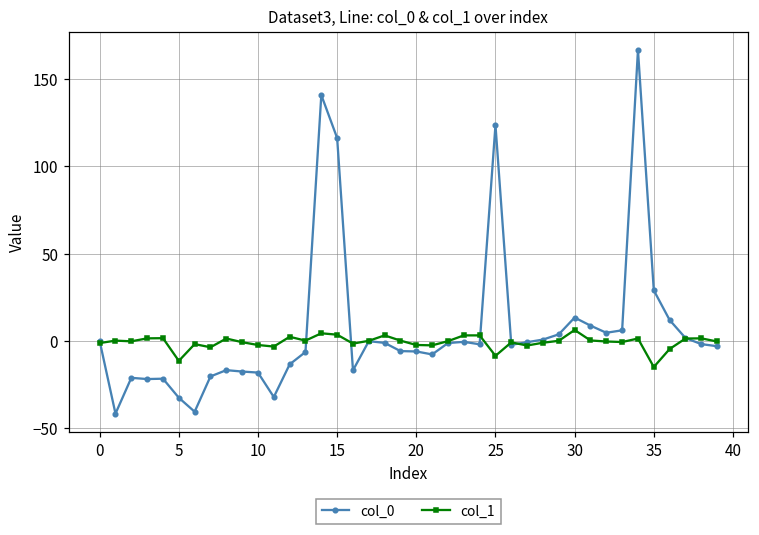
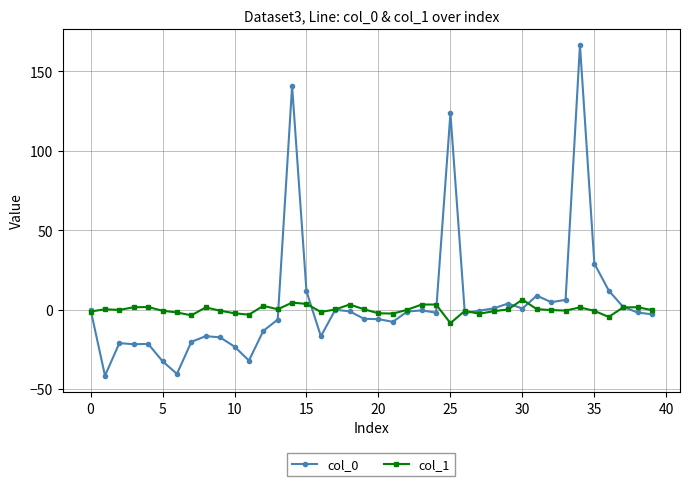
  {
    "col_0": {
      "5": -33,
-     "10": -18,
-     "15": 116,
+     "10": -23,
+     "15": 12,
      "20": -6,
      "25": 124,
-     "30": 13,
+     "30": 1,
      "35": 29
    },
    "col_1": {
-     "5": -11,
+     "5": -1,
      "10": -2,
      "15": 4,
      "20": -2,
      "25": -9,
      "30": 6,
-     "35": -15
+     "35": -1
    }
  }
